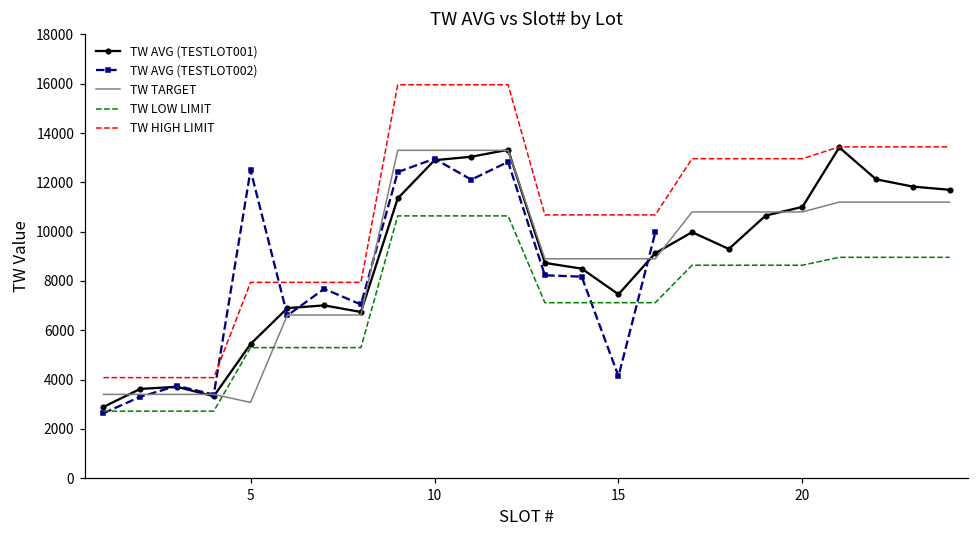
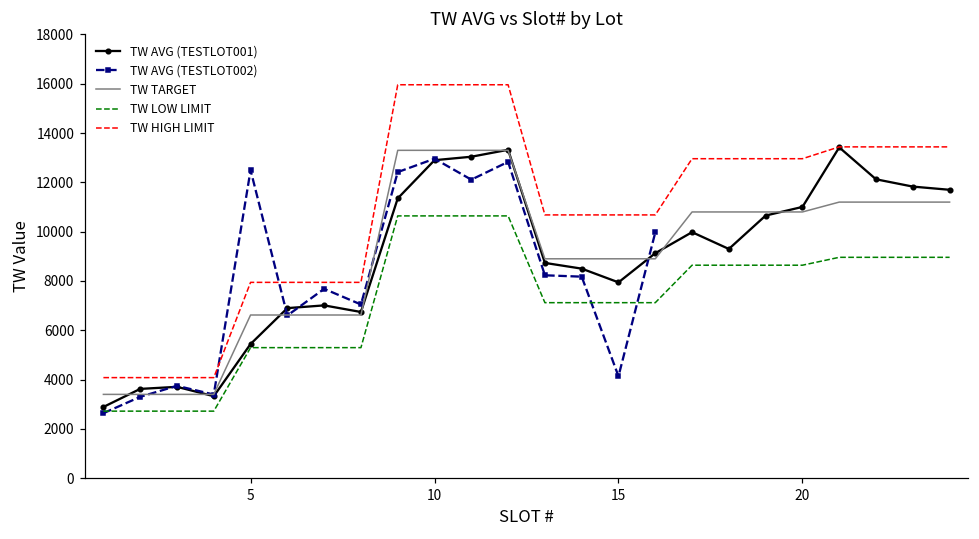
  {
    "TW AVG (TESTLOT001)": {
      "5": 5400,
-     "15": 7500,
+     "15": 7900,
      "20": 11000
    },
    "TW AVG (TESTLOT002)": {
      "5": 12500,
      "15": 4100
    },
    "TW TARGET": {
-     "5": 3100,
+     "5": 6600,
      "10": 13300,
      "15": 8900,
      "20": 10800
    },
    "TW LOW LIMIT": {
      "5": 5300,
      "10": 10600,
      "15": 7100,
      "20": 8600
    },
    "TW HIGH LIMIT": {
      "5": 7900,
      "10": 16000,
      "15": 10700,
      "20": 13000
    }
  }
